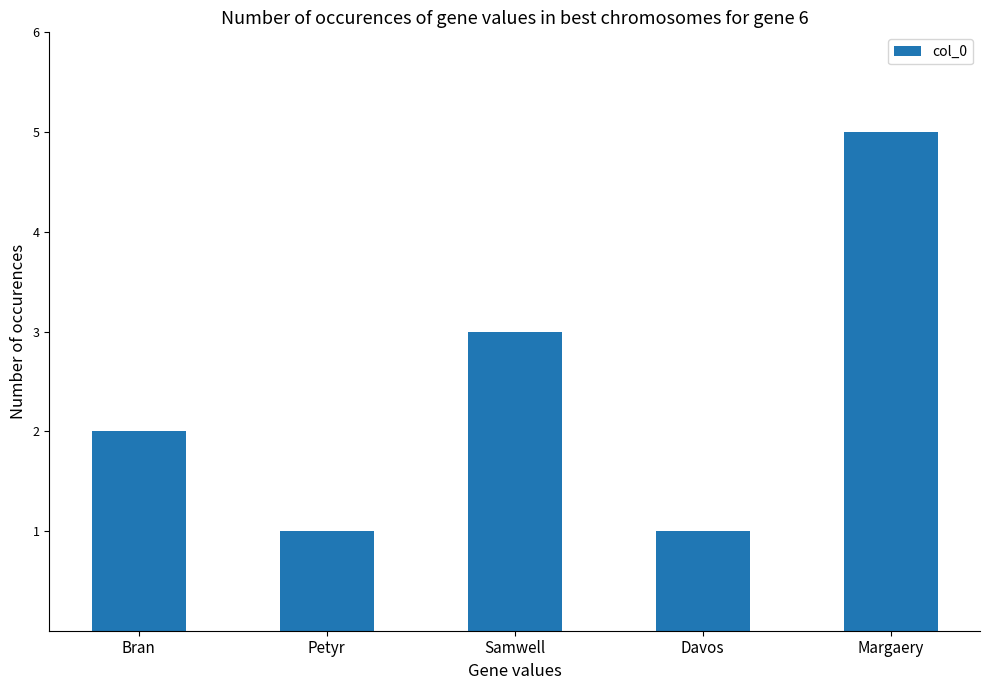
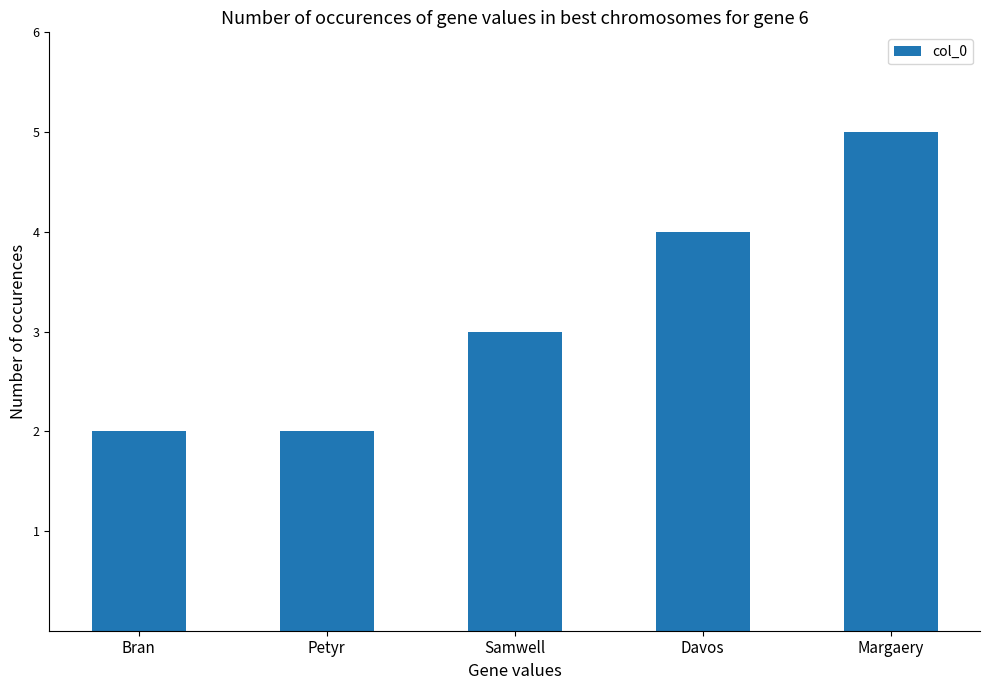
  {
    "Bran": 2,
-   "Petyr": 1,
+   "Petyr": 2,
    "Samwell": 3,
-   "Davos": 1,
+   "Davos": 4,
    "Margaery": 5
  }
